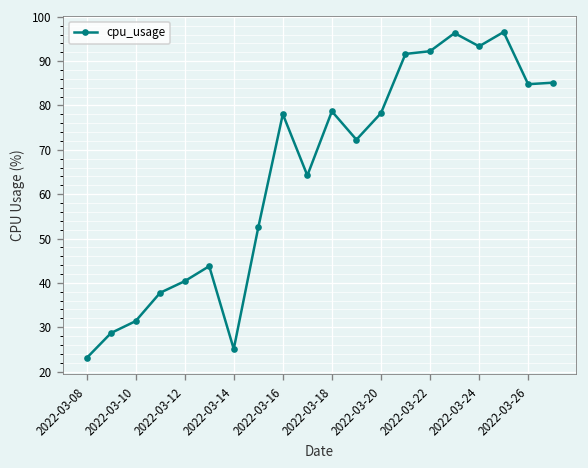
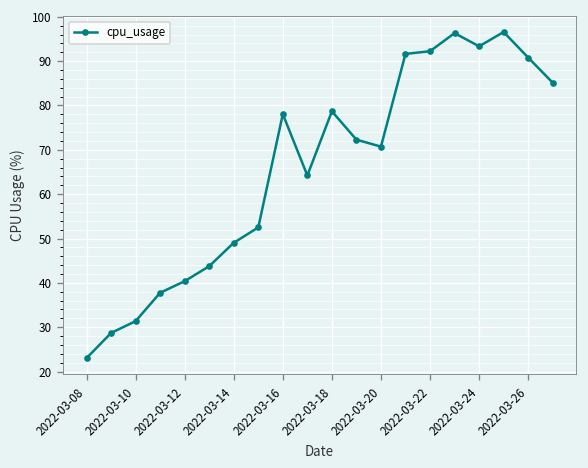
  {
    "2022-03-08": 23,
    "2022-03-10": 31,
    "2022-03-12": 40,
-   "2022-03-14": 25,
+   "2022-03-14": 49,
    "2022-03-16": 78,
    "2022-03-18": 79,
-   "2022-03-20": 78,
+   "2022-03-20": 71,
    "2022-03-22": 92,
    "2022-03-24": 93,
-   "2022-03-26": 85
+   "2022-03-26": 91
  }
